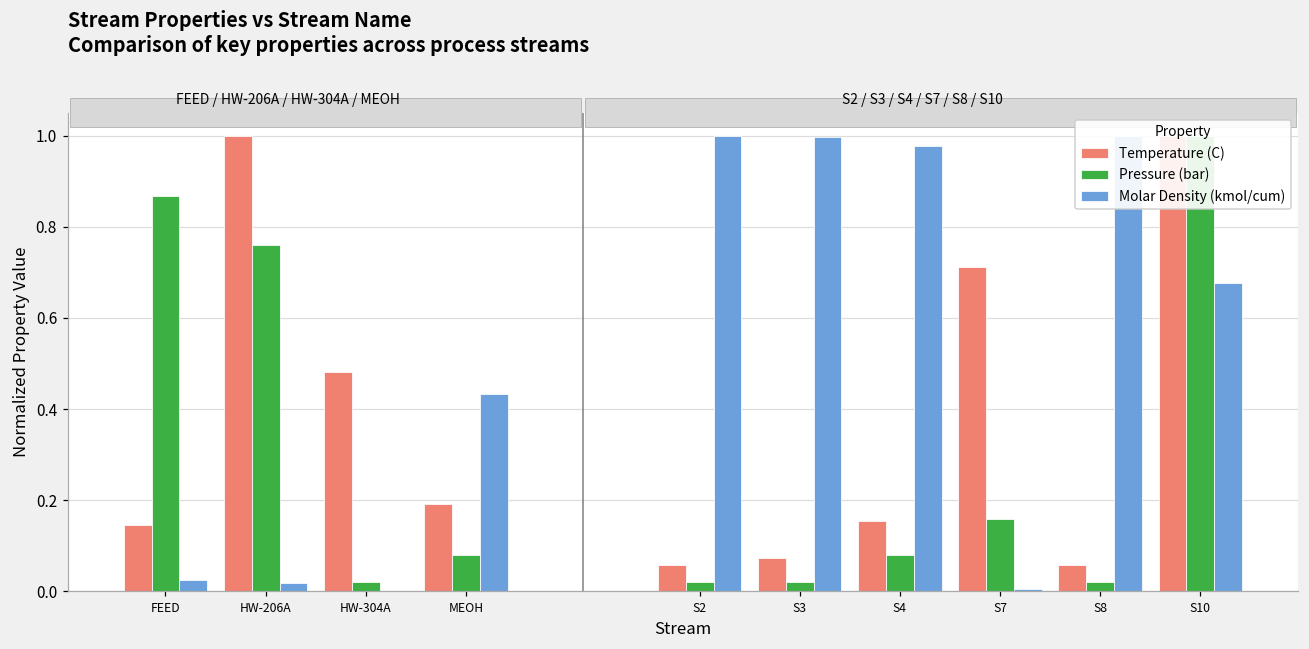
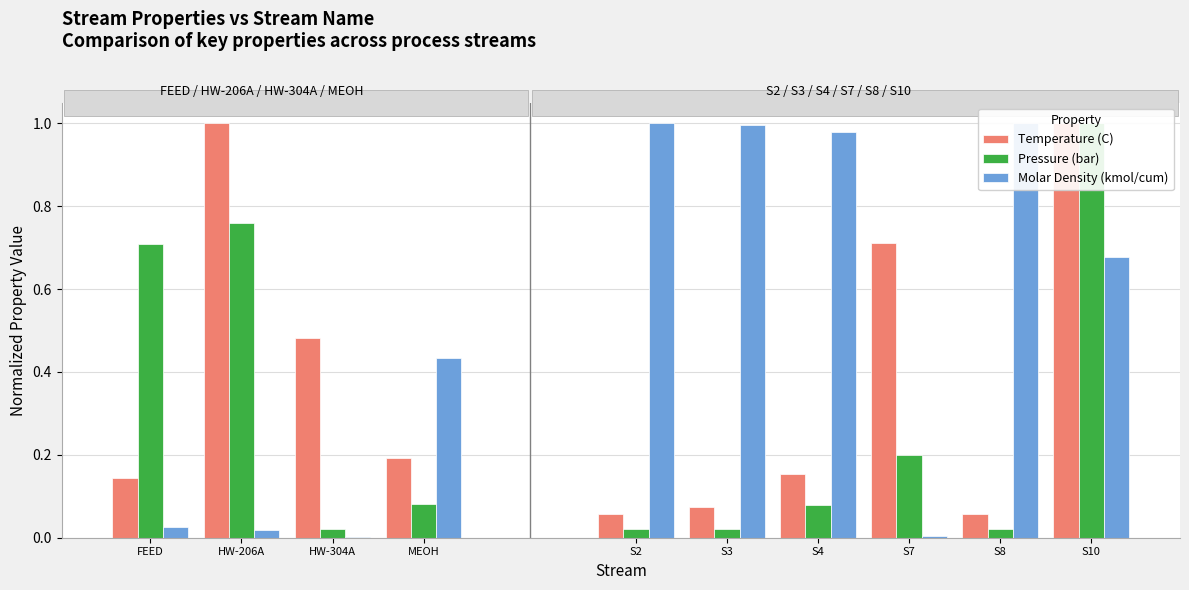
  {
    "Pressure (bar)": {
-     "FEED": 0.87,
+     "FEED": 0.71,
      "HW-206A": 0.76,
      "HW-304A": 0.02,
      "MEOH": 0.08,
      "S2": 0.02,
      "S3": 0.02,
      "S4": 0.08,
-     "S7": 0.16,
+     "S7": 0.20,
      "S8": 0.02
    }
  }
